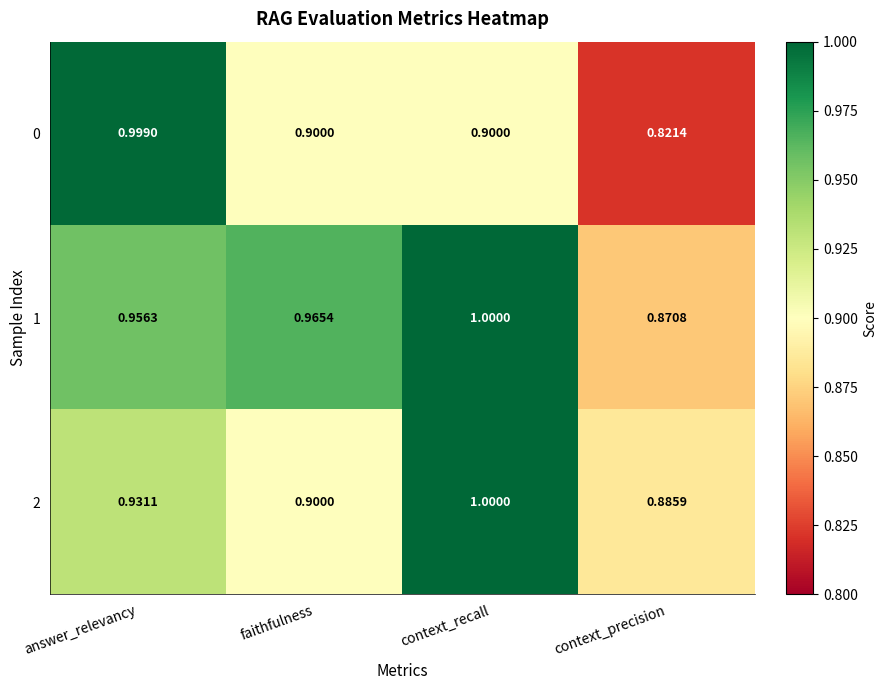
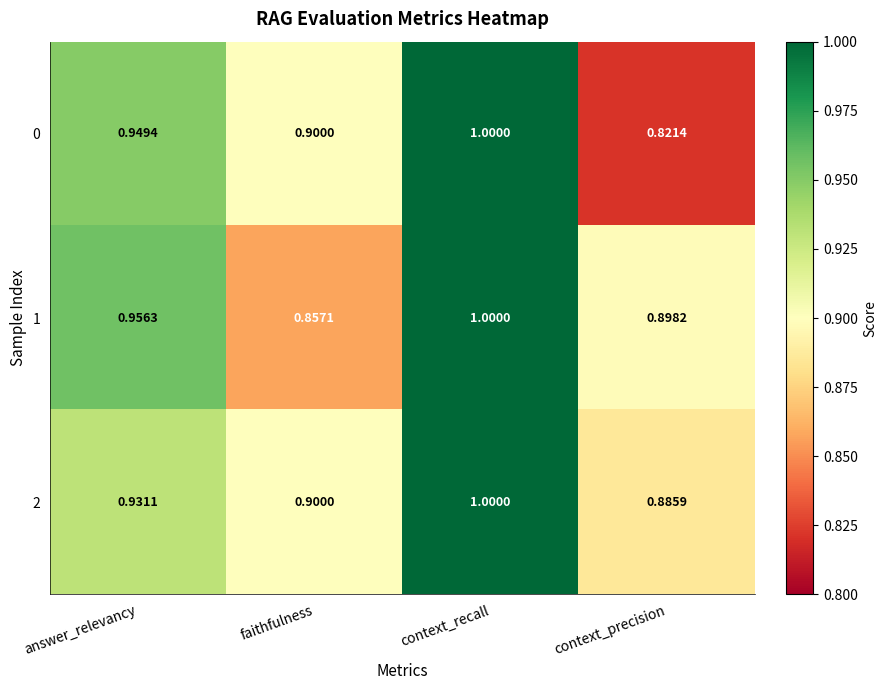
  {
    "0": {
-     "answer_relevancy": 0.9990,
+     "answer_relevancy": 0.9494,
      "faithfulness": 0.9000,
-     "context_recall": 0.9000,
+     "context_recall": 1.0000,
      "context_precision": 0.8214
    },
    "1": {
      "answer_relevancy": 0.9563,
-     "faithfulness": 0.9654,
+     "faithfulness": 0.8571,
      "context_recall": 1.0000,
-     "context_precision": 0.8708
+     "context_precision": 0.8982
    },
    "2": {
      "answer_relevancy": 0.9311,
      "faithfulness": 0.9000,
      "context_recall": 1.0000,
      "context_precision": 0.8859
    }
  }
